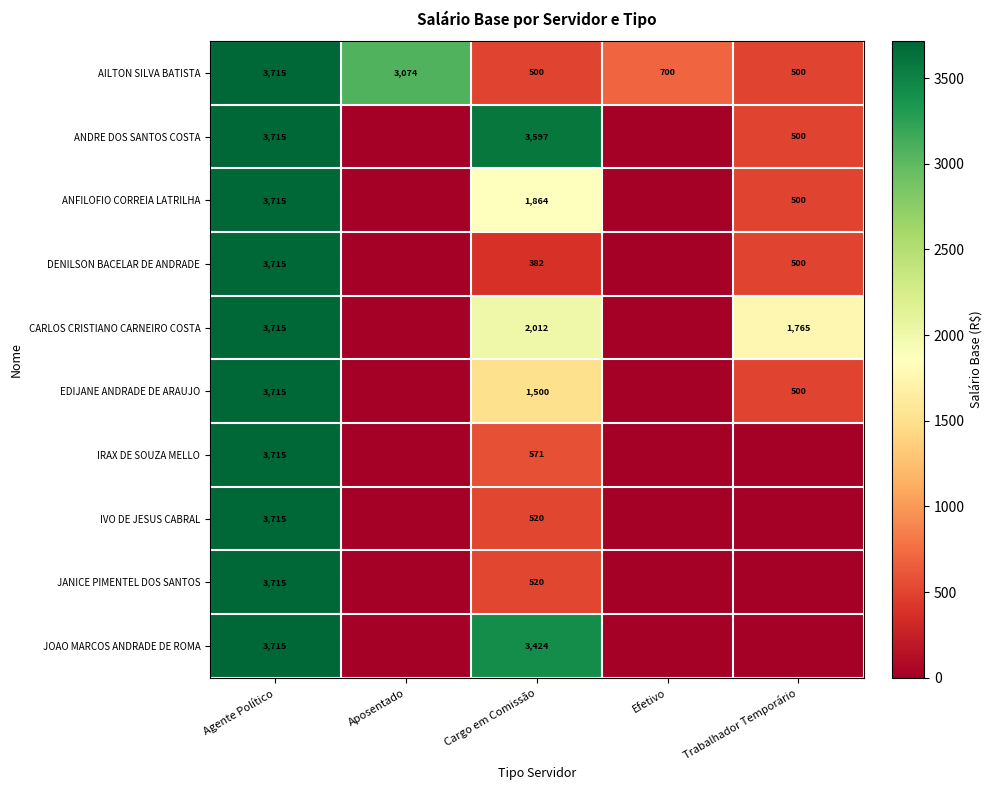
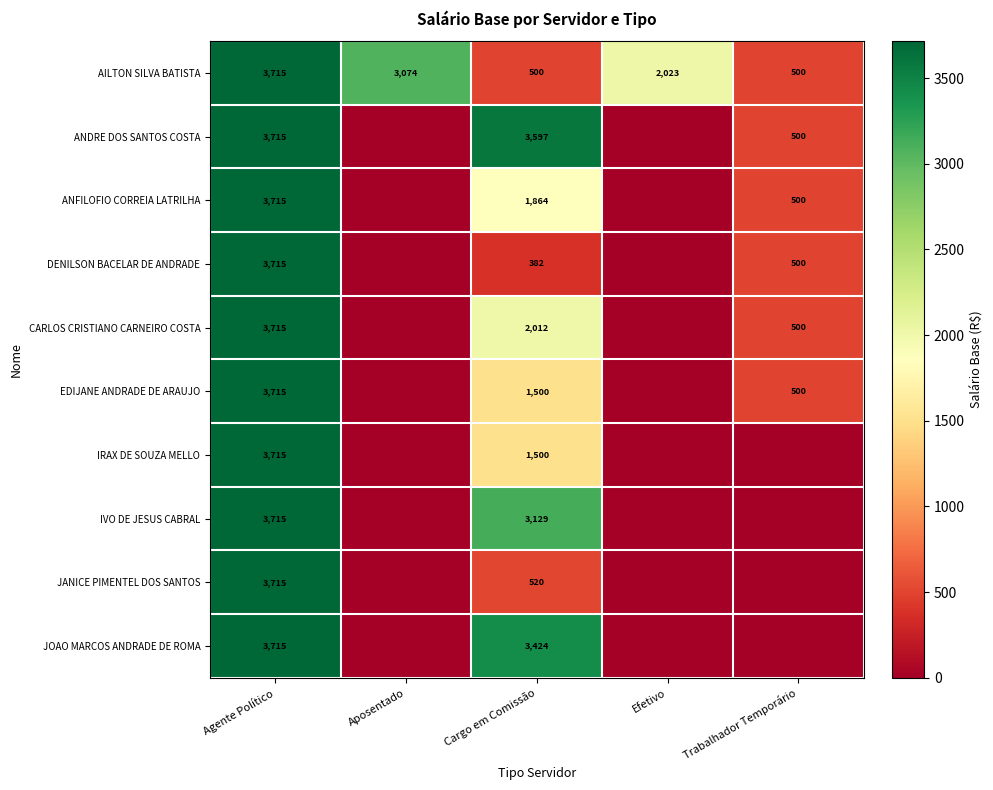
  {
    "AILTON SILVA BATISTA": {
      "Agente Político": "3,715",
      "Aposentado": "3,074",
      "Cargo em Comissão": "500",
-     "Efetivo": "700",
+     "Efetivo": "2,023",
      "Trabalhador Temporário": "500"
    },
    "ANDRE DOS SANTOS COSTA": {
      "Agente Político": "3,715",
      "Cargo em Comissão": "3,597",
      "Trabalhador Temporário": "500"
    },
    "ANFILOFIO CORREIA LATRILHA": {
      "Agente Político": "3,715",
      "Cargo em Comissão": "1,864",
      "Trabalhador Temporário": "500"
    },
    "DENILSON BACELAR DE ANDRADE": {
      "Agente Político": "3,715",
      "Cargo em Comissão": "382",
      "Trabalhador Temporário": "500"
    },
    "CARLOS CRISTIANO CARNEIRO COSTA": {
      "Agente Político": "3,715",
      "Cargo em Comissão": "2,012",
-     "Trabalhador Temporário": "1,765"
+     "Trabalhador Temporário": "500"
    },
    "EDIJANE ANDRADE DE ARAUJO": {
      "Agente Político": "3,715",
      "Cargo em Comissão": "1,500",
      "Trabalhador Temporário": "500"
    },
    "IRAX DE SOUZA MELLO": {
      "Agente Político": "3,715",
-     "Cargo em Comissão": "571"
+     "Cargo em Comissão": "1,500"
    },
    "IVO DE JESUS CABRAL": {
      "Agente Político": "3,715",
-     "Cargo em Comissão": "520"
+     "Cargo em Comissão": "3,129"
    },
    "JANICE PIMENTEL DOS SANTOS": {
      "Agente Político": "3,715",
      "Cargo em Comissão": "520"
    },
    "JOAO MARCOS ANDRADE DE ROMA": {
      "Agente Político": "3,715",
      "Cargo em Comissão": "3,424"
    }
  }
